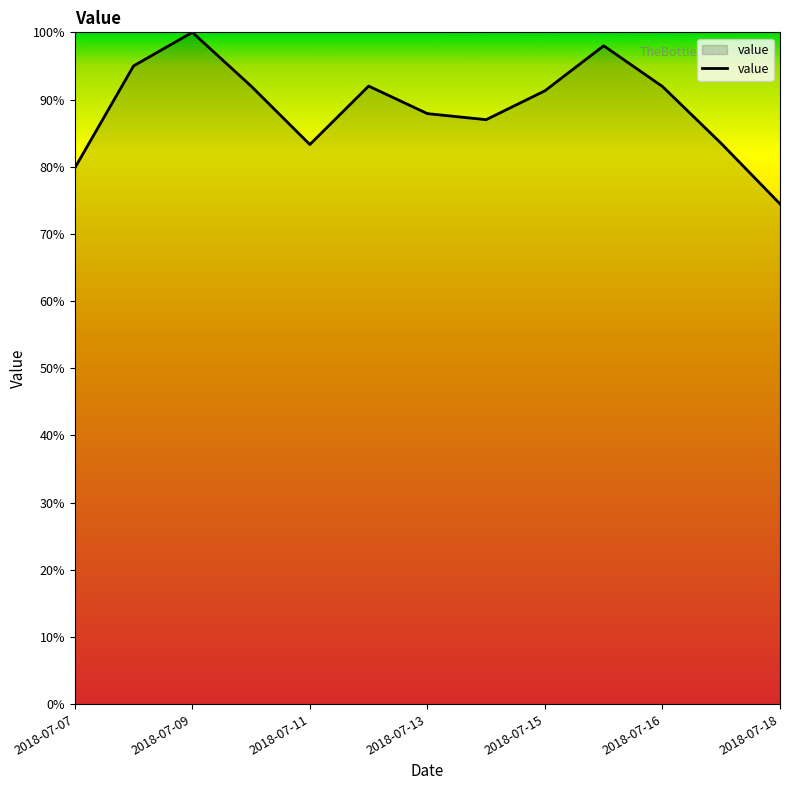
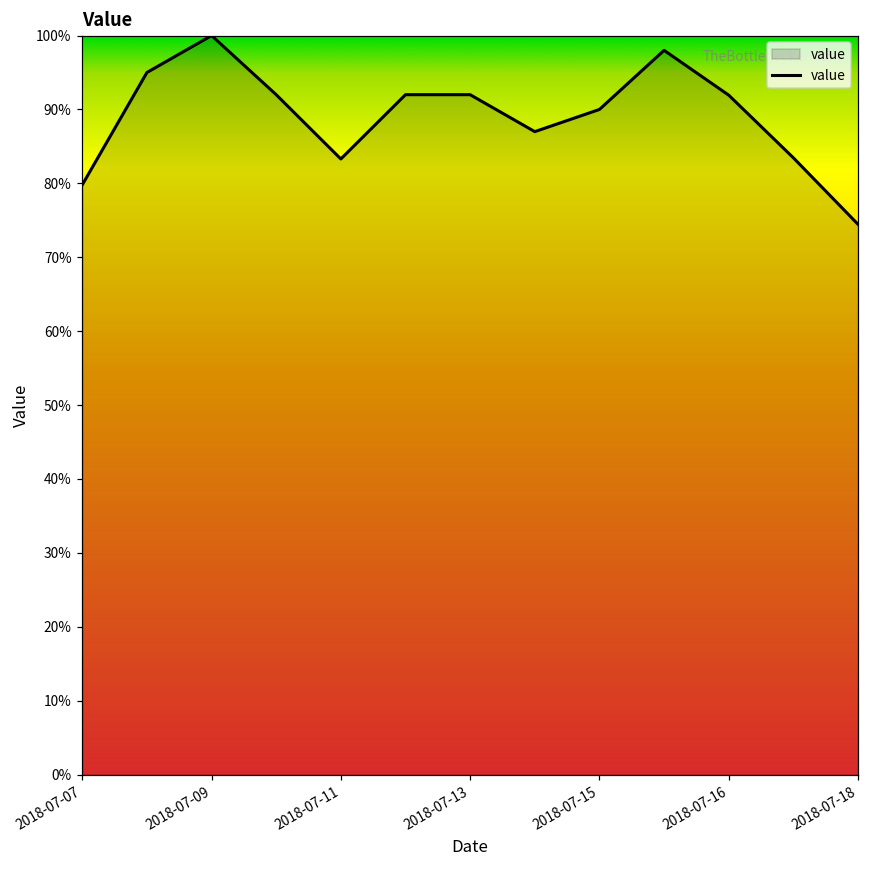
  {
    "2018-07-07": "80%",
    "2018-07-09": "100%",
    "2018-07-11": "83%",
-   "2018-07-13": "88%",
-   "2018-07-15": "91%",
+   "2018-07-13": "92%",
+   "2018-07-15": "90%",
    "2018-07-18": "74%"
  }
